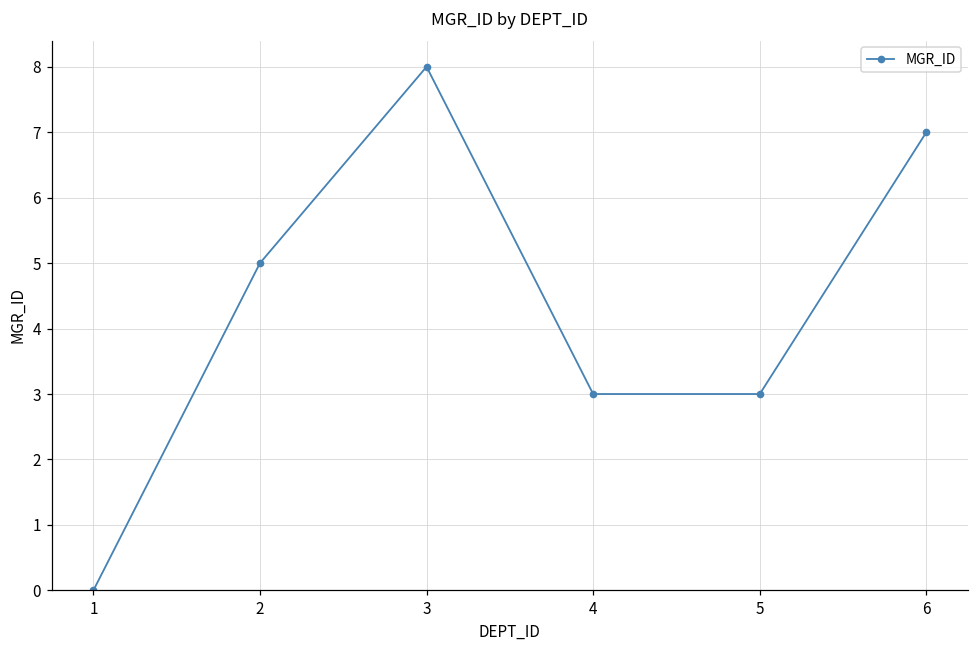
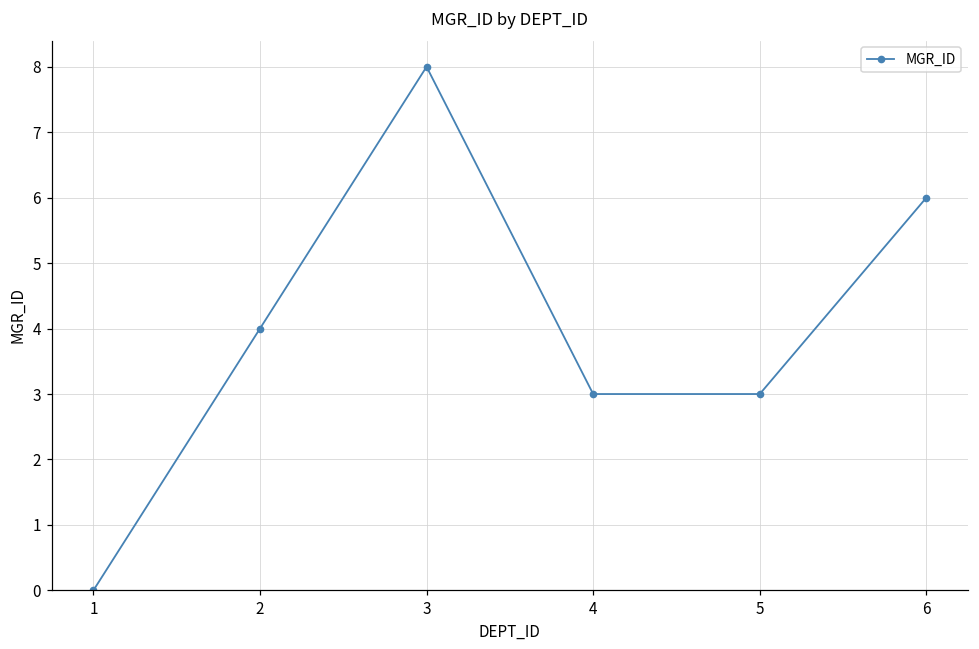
  {
    "1": 0,
-   "2": 5,
+   "2": 4,
    "3": 8,
    "4": 3,
    "5": 3,
-   "6": 7
+   "6": 6
  }
